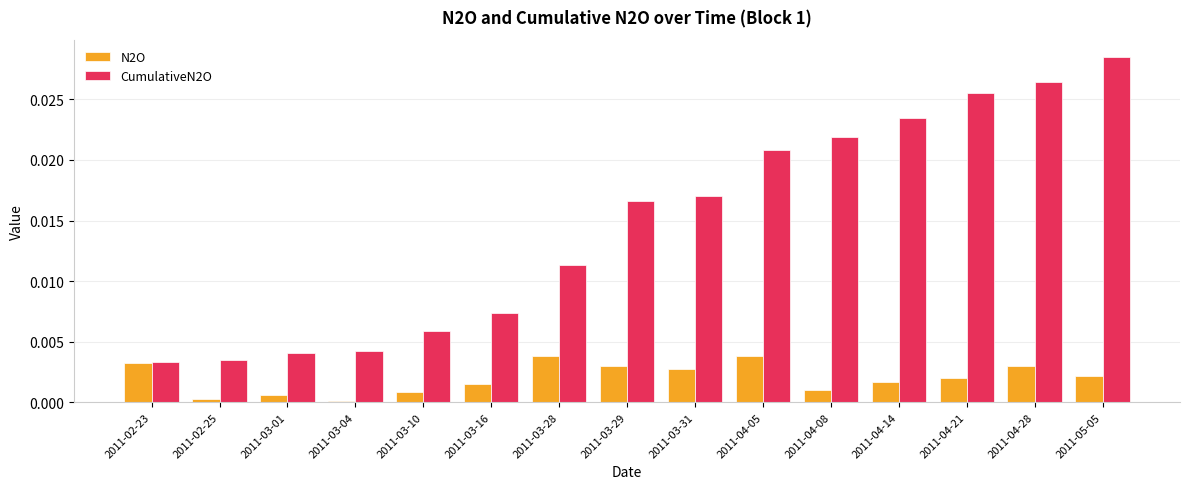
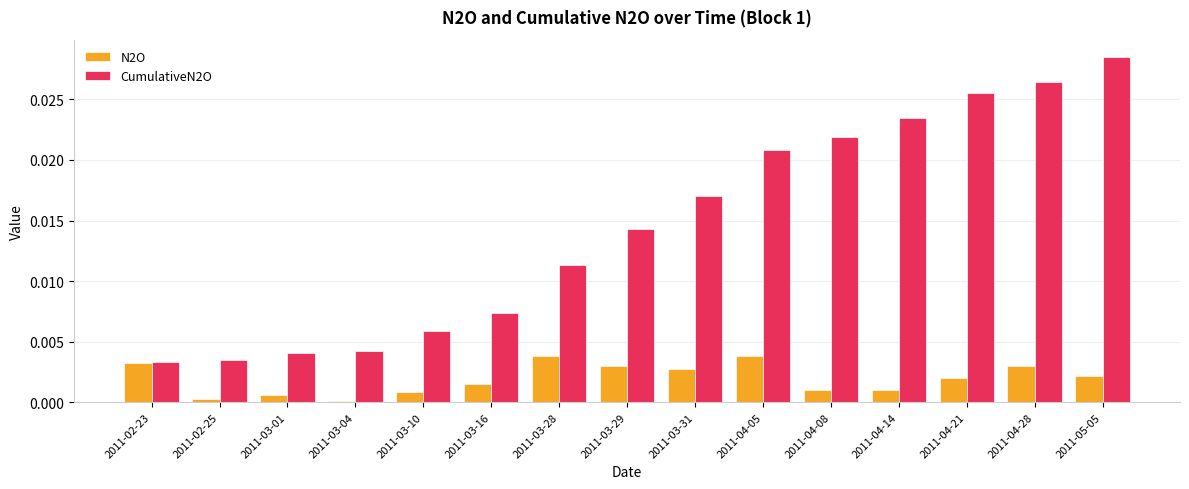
  {
    "N2O": {
      "2011-02-23": 0.0033,
      "2011-02-25": 0.0003,
      "2011-03-01": 0.0006,
      "2011-03-10": 0.0008,
      "2011-03-16": 0.0015,
      "2011-03-28": 0.0038,
      "2011-03-29": 0.0030,
      "2011-03-31": 0.0028,
      "2011-04-05": 0.0038,
      "2011-04-08": 0.0010,
-     "2011-04-14": 0.0017,
+     "2011-04-14": 0.0010,
      "2011-04-21": 0.0020,
      "2011-04-28": 0.0030,
      "2011-05-05": 0.0021
    },
    "CumulativeN2O": {
      "2011-02-23": 0.0033,
      "2011-02-25": 0.0035,
      "2011-03-01": 0.0041,
      "2011-03-04": 0.0042,
      "2011-03-10": 0.0059,
      "2011-03-16": 0.0074,
      "2011-03-28": 0.0113,
-     "2011-03-29": 0.0166,
+     "2011-03-29": 0.0143,
      "2011-03-31": 0.0170,
      "2011-04-05": 0.0208,
      "2011-04-08": 0.0219,
      "2011-04-14": 0.0235,
      "2011-04-21": 0.0255,
      "2011-04-28": 0.0264,
      "2011-05-05": 0.0285
    }
  }
